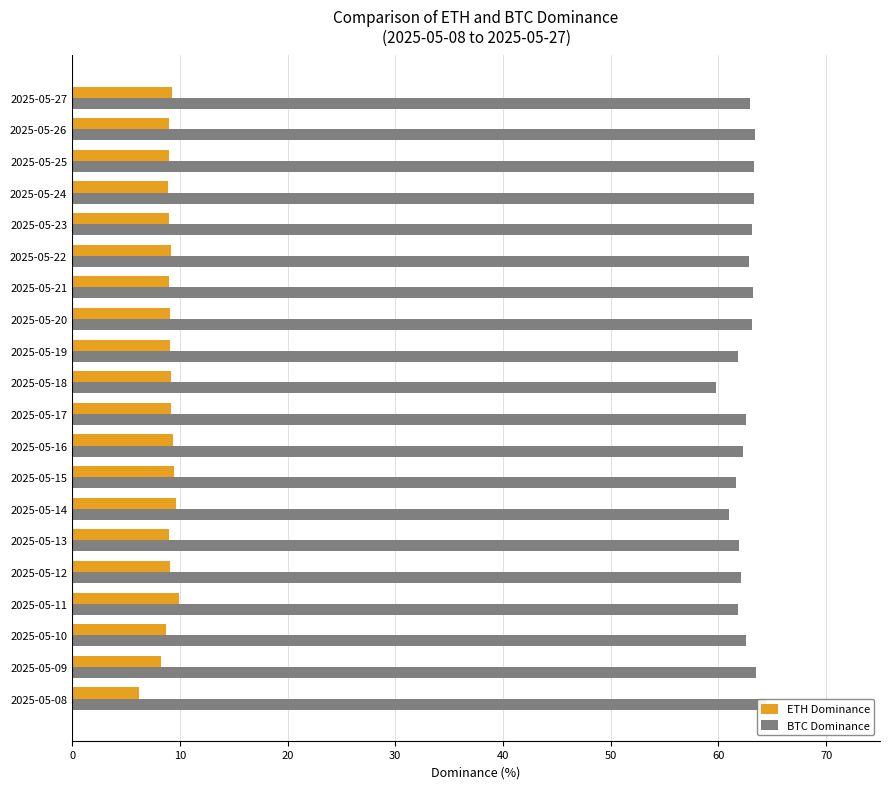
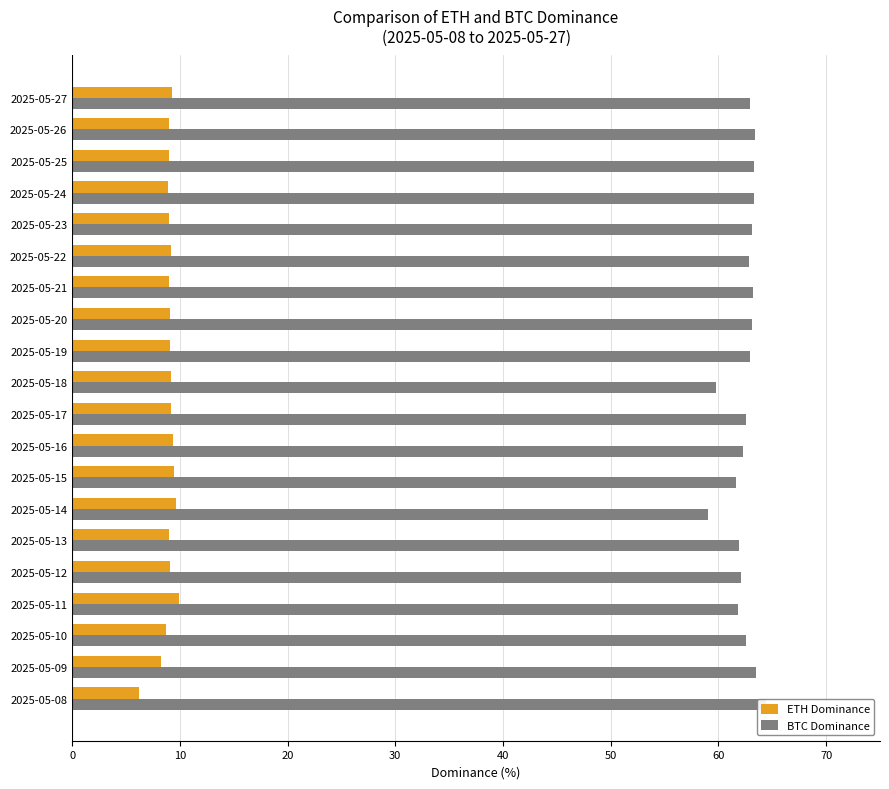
  {
    "ETH Dominance": {
      "2025-05-27": 9.3,
      "2025-05-26": 9.0,
      "2025-05-25": 9.0,
      "2025-05-24": 8.9,
      "2025-05-23": 9.0,
      "2025-05-22": 9.2,
      "2025-05-21": 9.0,
      "2025-05-20": 9.1,
      "2025-05-19": 9.1,
      "2025-05-18": 9.1,
      "2025-05-17": 9.2,
      "2025-05-16": 9.3,
      "2025-05-15": 9.4,
      "2025-05-14": 9.7,
      "2025-05-13": 9.0,
      "2025-05-12": 9.1,
      "2025-05-11": 10.0,
      "2025-05-10": 8.7,
      "2025-05-09": 8.2,
      "2025-05-08": 6.2
    },
    "BTC Dominance": {
      "2025-05-27": 63.0,
      "2025-05-26": 63.4,
      "2025-05-25": 63.3,
      "2025-05-24": 63.3,
      "2025-05-23": 63.1,
      "2025-05-22": 62.8,
      "2025-05-21": 63.2,
      "2025-05-20": 63.1,
-     "2025-05-19": 61.8,
+     "2025-05-19": 62.9,
      "2025-05-18": 59.8,
      "2025-05-17": 62.6,
      "2025-05-16": 62.2,
      "2025-05-15": 61.6,
-     "2025-05-14": 61.0,
+     "2025-05-14": 59.0,
      "2025-05-13": 62.0,
      "2025-05-12": 62.1,
      "2025-05-11": 61.9,
      "2025-05-10": 62.5,
      "2025-05-09": 63.5
    }
  }
